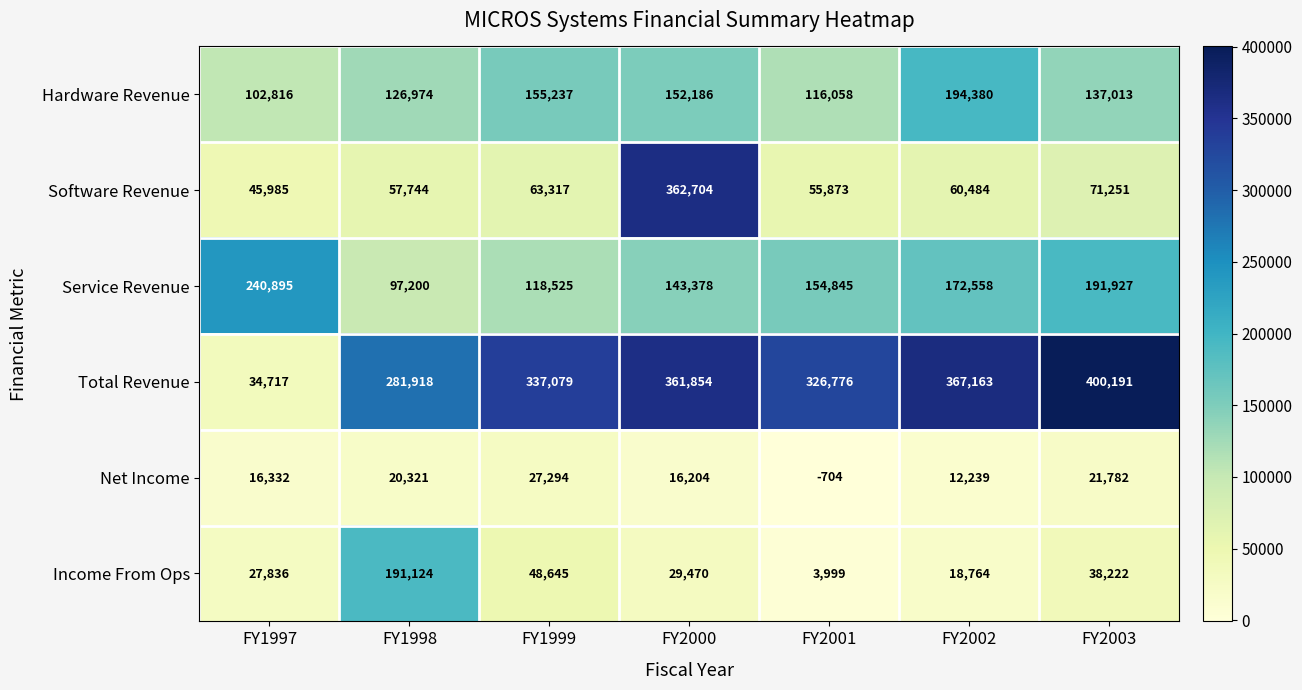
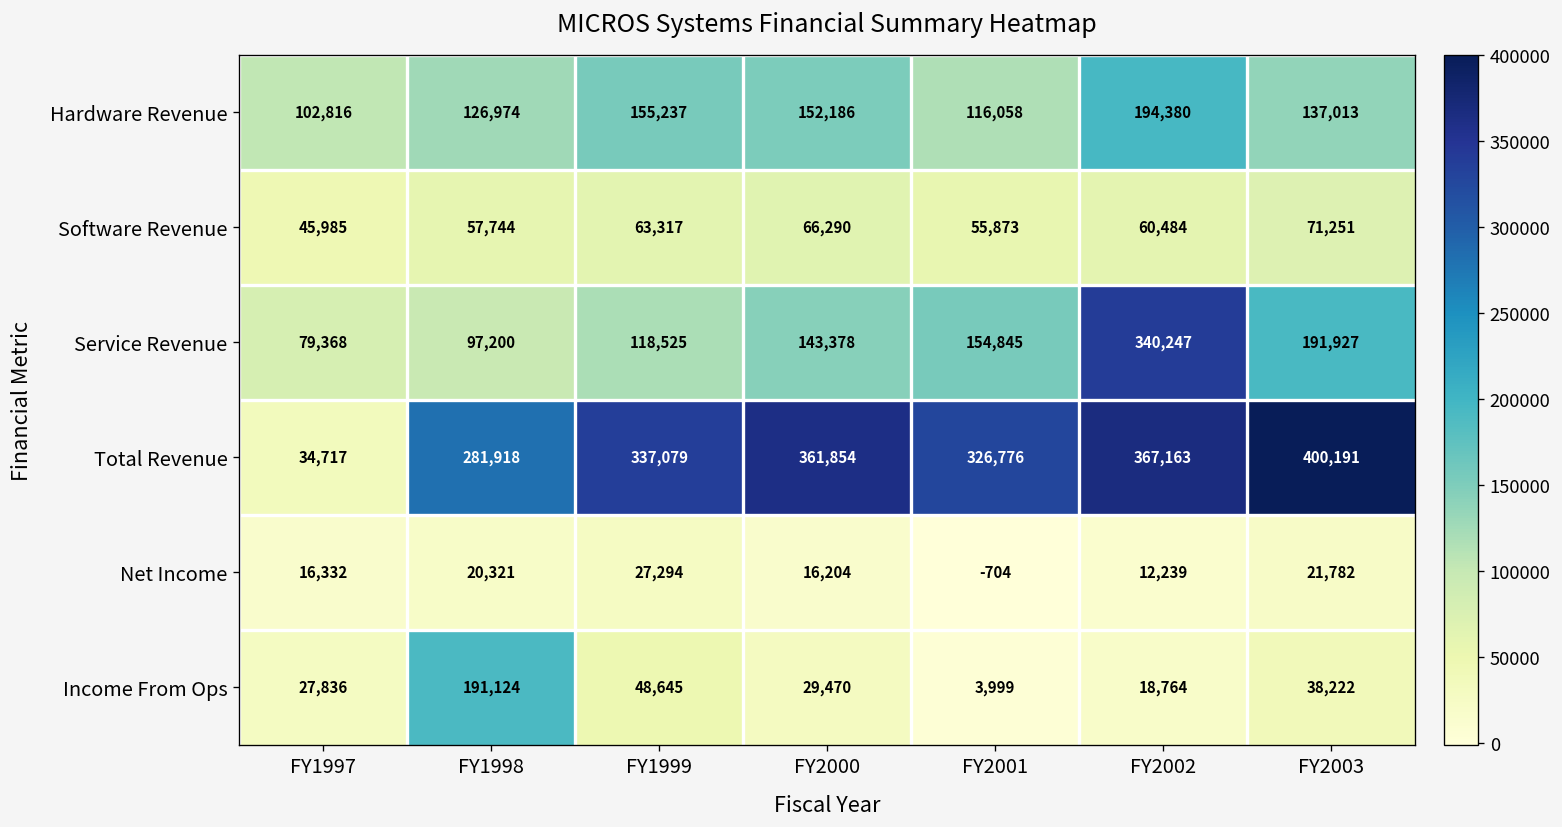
  {
    "Hardware Revenue": {
      "FY1997": "102,816",
      "FY1998": "126,974",
      "FY1999": "155,237",
      "FY2000": "152,186",
      "FY2001": "116,058",
      "FY2002": "194,380",
      "FY2003": "137,013"
    },
    "Software Revenue": {
      "FY1997": "45,985",
      "FY1998": "57,744",
      "FY1999": "63,317",
-     "FY2000": "362,704",
+     "FY2000": "66,290",
      "FY2001": "55,873",
      "FY2002": "60,484",
      "FY2003": "71,251"
    },
    "Service Revenue": {
-     "FY1997": "240,895",
+     "FY1997": "79,368",
      "FY1998": "97,200",
      "FY1999": "118,525",
      "FY2000": "143,378",
      "FY2001": "154,845",
-     "FY2002": "172,558",
+     "FY2002": "340,247",
      "FY2003": "191,927"
    },
    "Total Revenue": {
      "FY1997": "34,717",
      "FY1998": "281,918",
      "FY1999": "337,079",
      "FY2000": "361,854",
      "FY2001": "326,776",
      "FY2002": "367,163",
      "FY2003": "400,191"
    },
    "Net Income": {
      "FY1997": "16,332",
      "FY1998": "20,321",
      "FY1999": "27,294",
      "FY2000": "16,204",
      "FY2001": "-704",
      "FY2002": "12,239",
      "FY2003": "21,782"
    },
    "Income From Ops": {
      "FY1997": "27,836",
      "FY1998": "191,124",
      "FY1999": "48,645",
      "FY2000": "29,470",
      "FY2001": "3,999",
      "FY2002": "18,764",
      "FY2003": "38,222"
    }
  }
